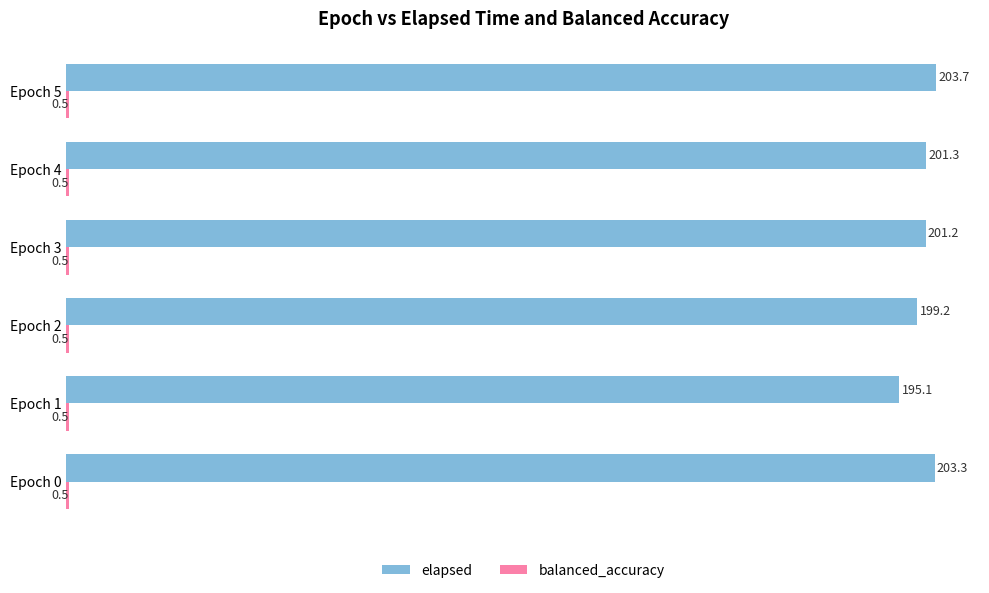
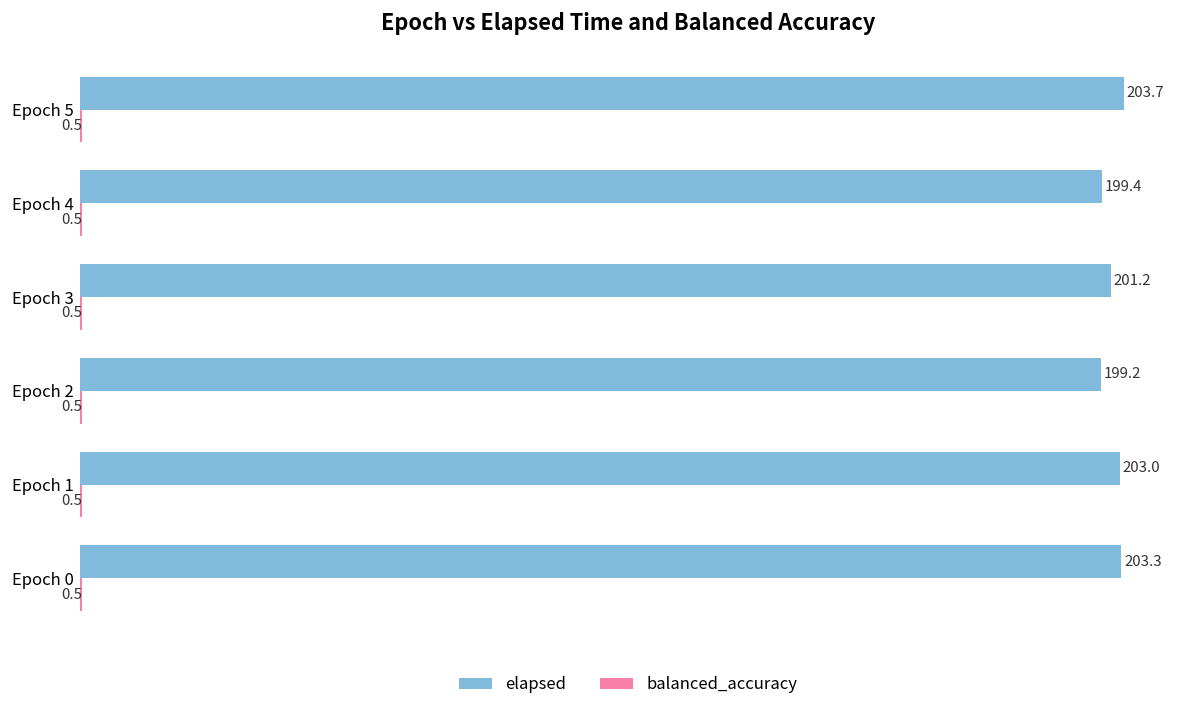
  {
    "elapsed": {
      "Epoch 5": 203.7,
-     "Epoch 4": 201.3,
+     "Epoch 4": 199.4,
      "Epoch 3": 201.2,
      "Epoch 2": 199.2,
-     "Epoch 1": 195.1,
+     "Epoch 1": 203.0,
      "Epoch 0": 203.3
    },
    "balanced_accuracy": {
      "Epoch 5": 0.5,
      "Epoch 4": 0.5,
      "Epoch 3": 0.5,
      "Epoch 2": 0.5,
      "Epoch 1": 0.5,
      "Epoch 0": 0.5
    }
  }
